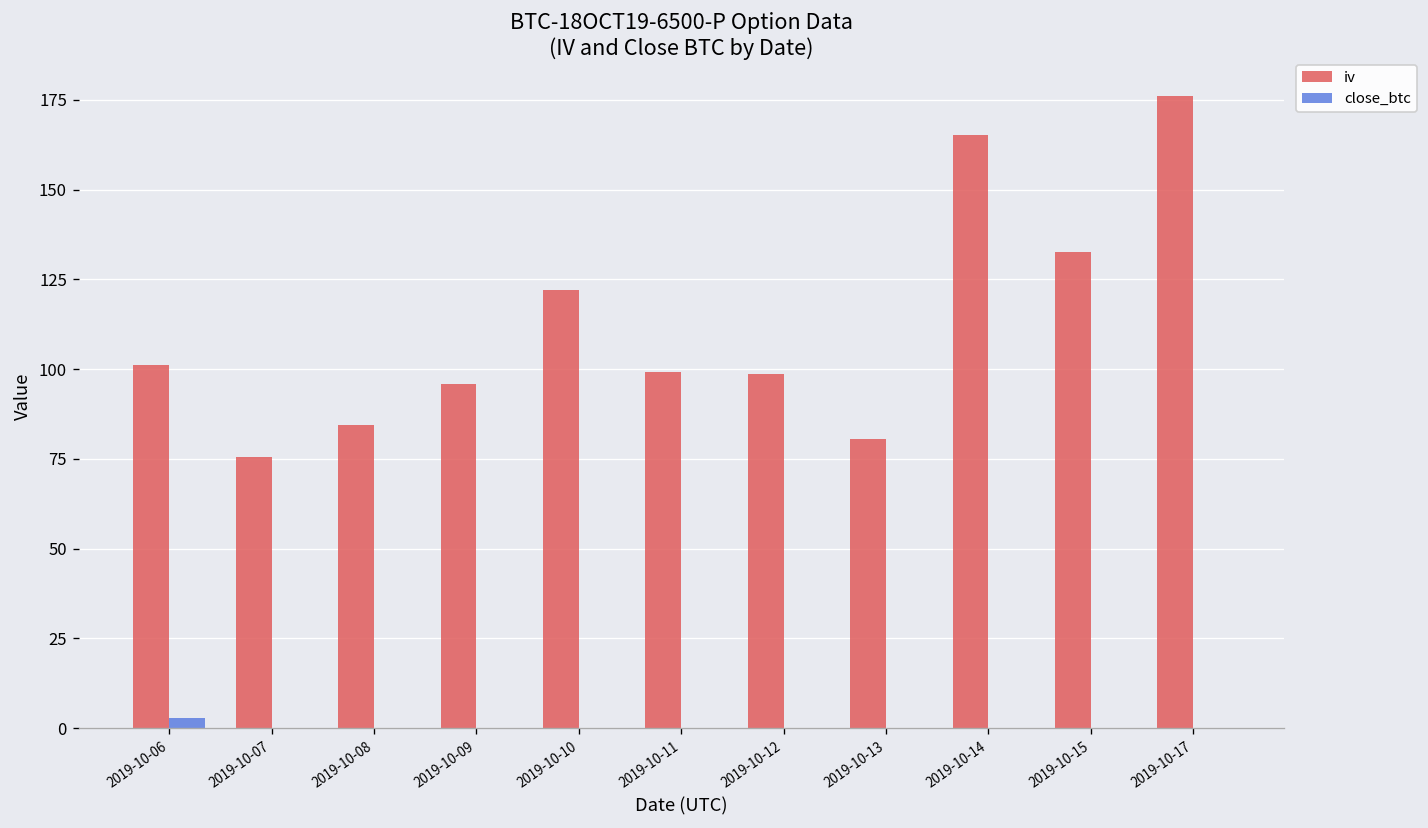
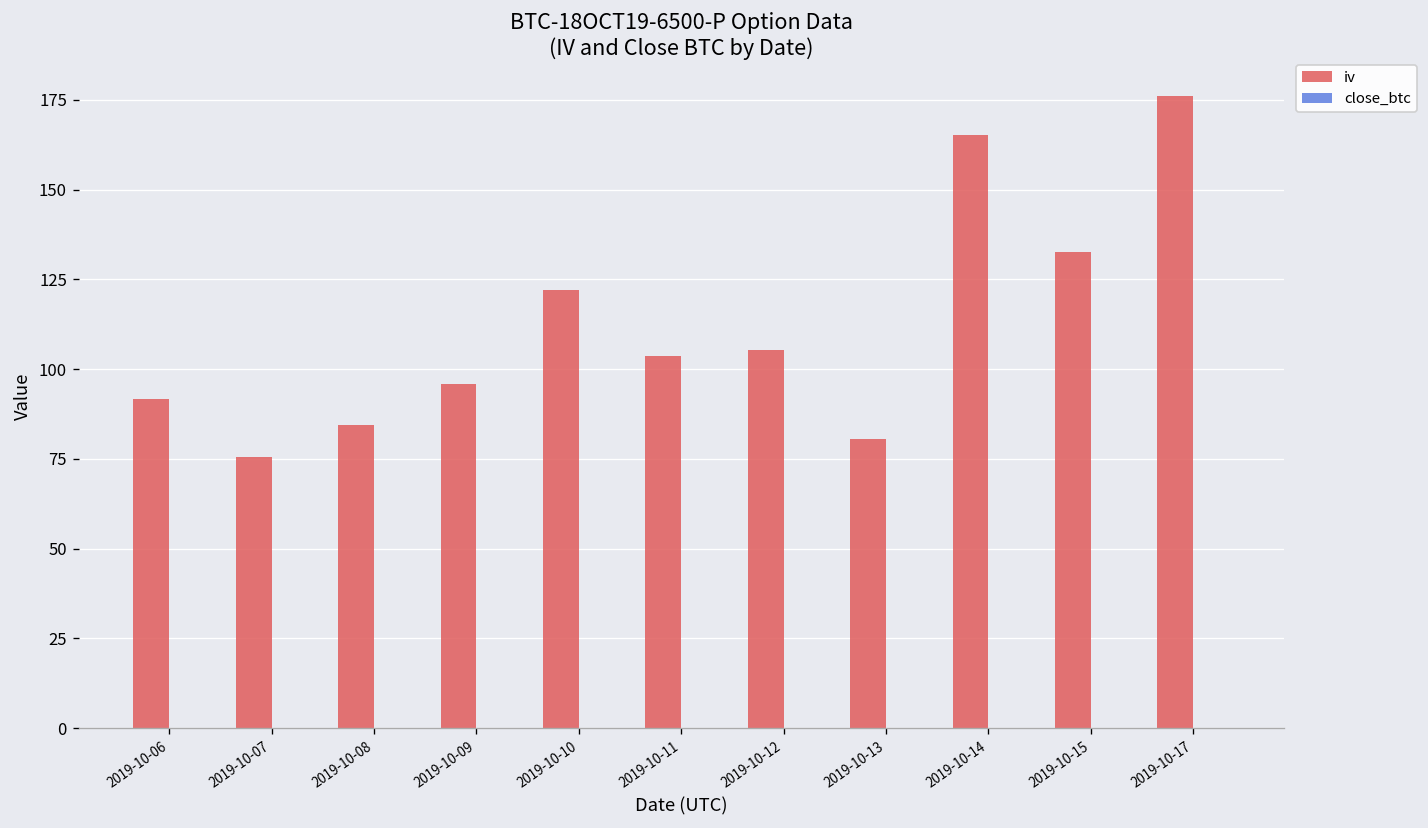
  {
    "iv": {
-     "2019-10-06": 101,
+     "2019-10-06": 92,
      "2019-10-07": 76,
      "2019-10-08": 84,
      "2019-10-09": 96,
      "2019-10-10": 122,
-     "2019-10-11": 99,
-     "2019-10-12": 99,
+     "2019-10-11": 104,
+     "2019-10-12": 105,
      "2019-10-13": 80,
      "2019-10-14": 165,
      "2019-10-15": 132,
      "2019-10-17": 176
    },
    "close_btc": {
-     "2019-10-06": 3
+     "2019-10-06": 0
    }
  }
